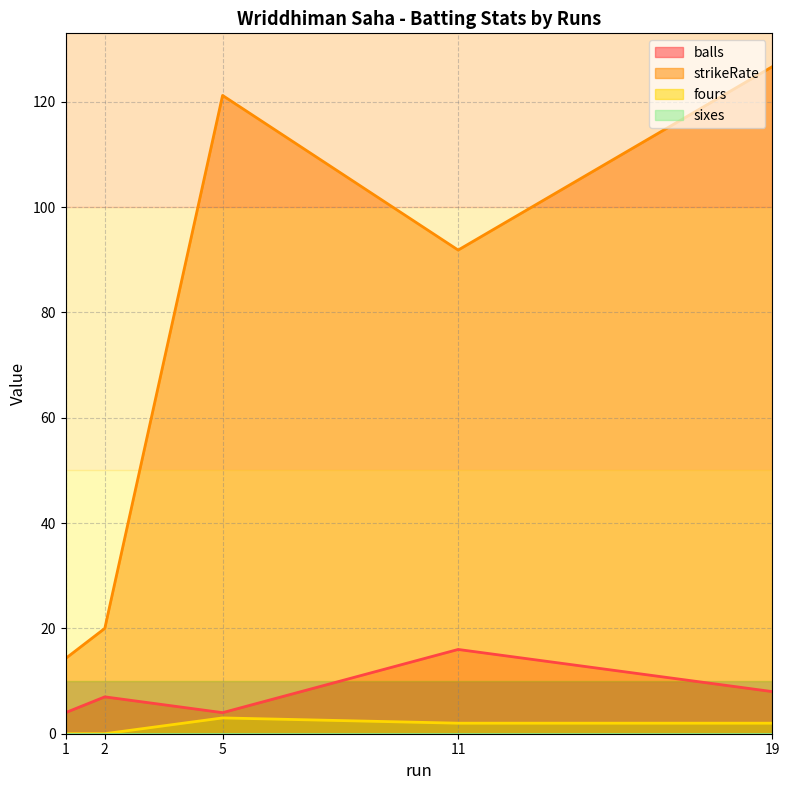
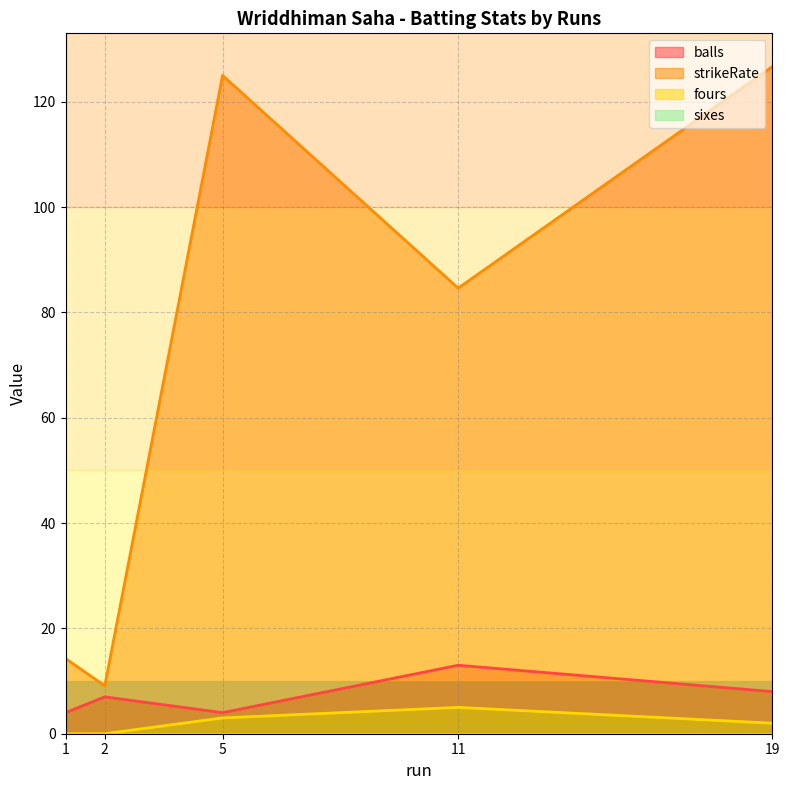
  {
    "balls": {
      "1": 4,
      "2": 7,
      "5": 4,
-     "11": 16,
+     "11": 13,
      "19": 8
    },
    "strikeRate": {
      "1": 14,
-     "2": 20,
-     "5": 121,
-     "11": 92,
+     "2": 9,
+     "5": 125,
+     "11": 85,
      "19": 127
    },
    "fours": {
      "5": 3,
-     "11": 2,
+     "11": 5,
      "19": 2
    },
    "sixes": {
      "5": 0,
      "11": 0,
      "19": 0
    }
  }
